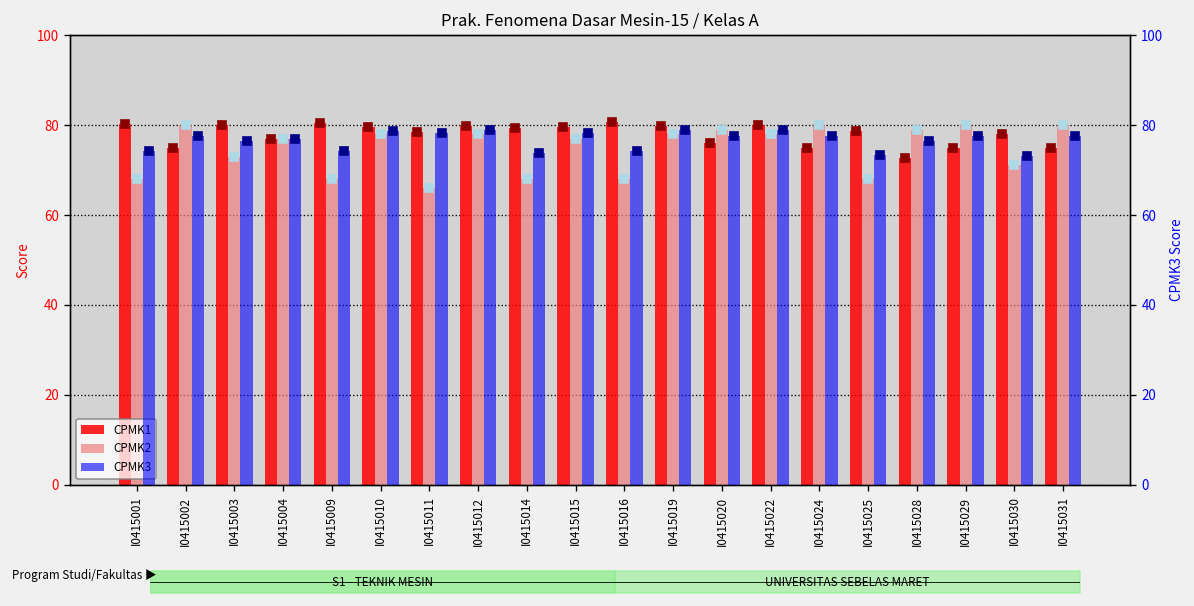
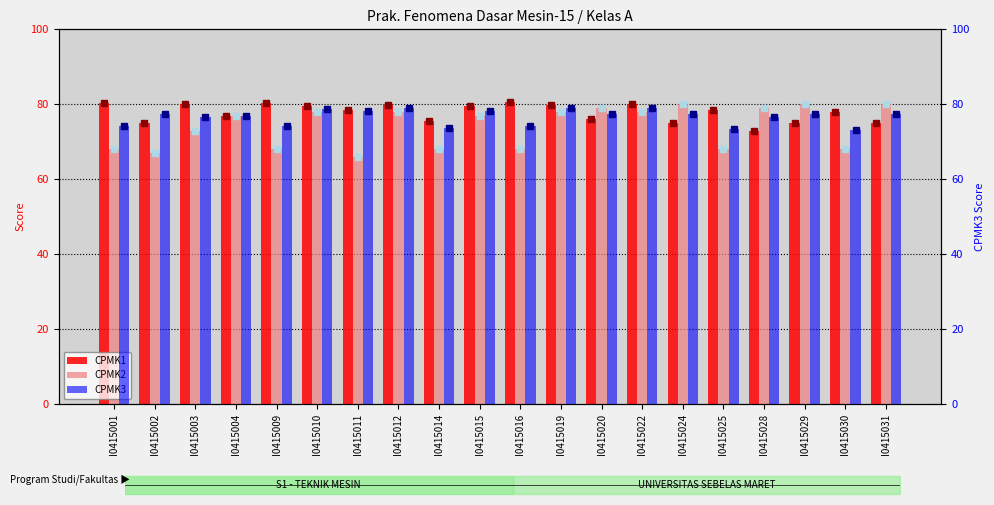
  {
    "CPMK1": {
      "I0415001": 80,
      "I0415002": 75,
      "I0415003": 80,
      "I0415004": 77,
      "I0415009": 80,
      "I0415010": 80,
      "I0415011": 78,
      "I0415012": 80,
-     "I0415014": 79,
+     "I0415014": 76,
      "I0415015": 80,
      "I0415016": 81,
      "I0415019": 80,
      "I0415020": 76,
      "I0415022": 80,
      "I0415024": 75,
      "I0415025": 79,
      "I0415028": 73,
      "I0415029": 75,
      "I0415030": 78,
      "I0415031": 75
    },
    "CPMK2": {
      "I0415001": 68,
-     "I0415002": 80,
+     "I0415002": 67,
      "I0415003": 73,
      "I0415004": 77,
      "I0415009": 68,
      "I0415010": 78,
      "I0415011": 66,
      "I0415012": 78,
      "I0415014": 68,
      "I0415015": 77,
      "I0415016": 68,
      "I0415019": 78,
      "I0415020": 79,
      "I0415022": 78,
      "I0415024": 80,
      "I0415025": 68,
      "I0415028": 79,
      "I0415029": 80,
-     "I0415030": 71,
+     "I0415030": 68,
      "I0415031": 80
    },
    "CPMK3": {
      "I0415001": 74,
      "I0415002": 78,
      "I0415003": 76,
      "I0415004": 77,
      "I0415009": 74,
      "I0415010": 79,
      "I0415011": 78,
      "I0415012": 79,
      "I0415014": 74,
      "I0415015": 78,
      "I0415016": 74,
      "I0415019": 79,
      "I0415020": 78,
      "I0415022": 79,
      "I0415024": 78,
      "I0415025": 73,
      "I0415028": 77,
      "I0415029": 78,
      "I0415030": 73,
      "I0415031": 78
    }
  }
